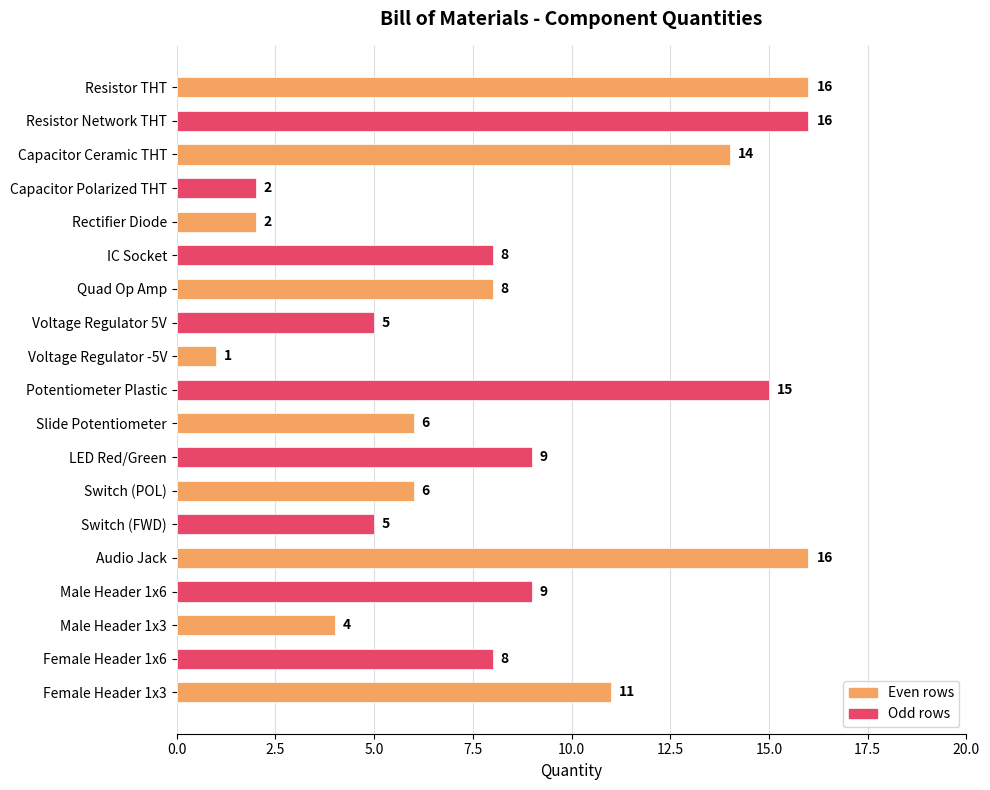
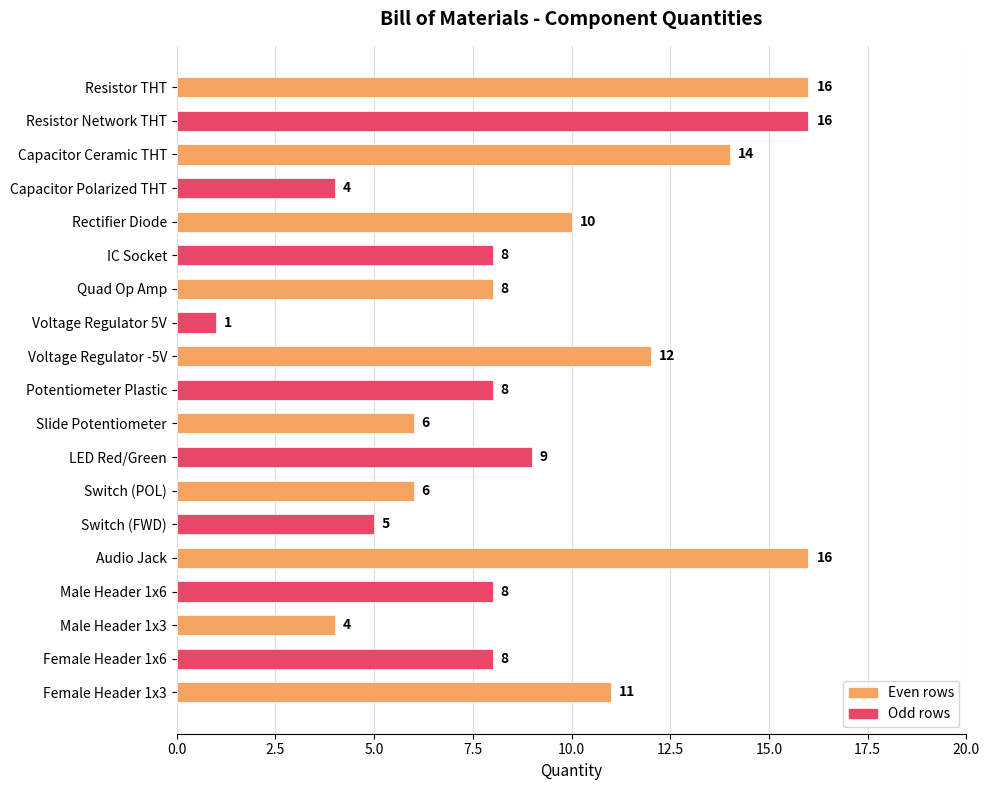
  {
    "Resistor THT": 16,
    "Resistor Network THT": 16,
    "Capacitor Ceramic THT": 14,
-   "Capacitor Polarized THT": 2,
-   "Rectifier Diode": 2,
+   "Capacitor Polarized THT": 4,
+   "Rectifier Diode": 10,
    "IC Socket": 8,
    "Quad Op Amp": 8,
-   "Voltage Regulator 5V": 5,
-   "Voltage Regulator -5V": 1,
-   "Potentiometer Plastic": 15,
+   "Voltage Regulator 5V": 1,
+   "Voltage Regulator -5V": 12,
+   "Potentiometer Plastic": 8,
    "Slide Potentiometer": 6,
    "LED Red/Green": 9,
    "Switch (POL)": 6,
    "Switch (FWD)": 5,
    "Audio Jack": 16,
-   "Male Header 1x6": 9,
+   "Male Header 1x6": 8,
    "Male Header 1x3": 4,
    "Female Header 1x6": 8,
    "Female Header 1x3": 11
  }
